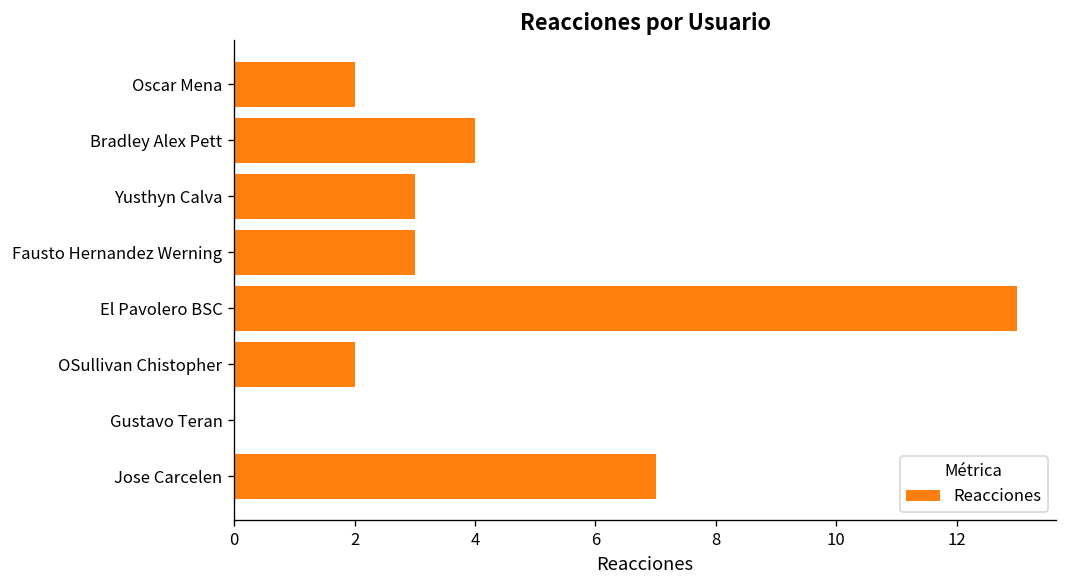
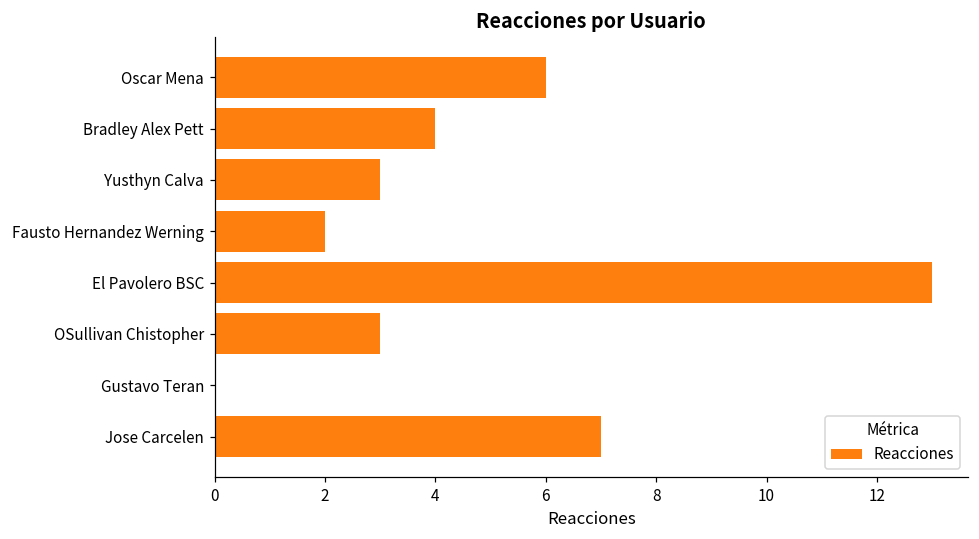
  {
-   "Oscar Mena": 2,
+   "Oscar Mena": 6,
    "Bradley Alex Pett": 4,
    "Yusthyn Calva": 3,
-   "Fausto Hernandez Werning": 3,
+   "Fausto Hernandez Werning": 2,
    "El Pavolero BSC": 13,
-   "OSullivan Chistopher": 2,
+   "OSullivan Chistopher": 3,
    "Gustavo Teran": 0,
    "Jose Carcelen": 7
  }
